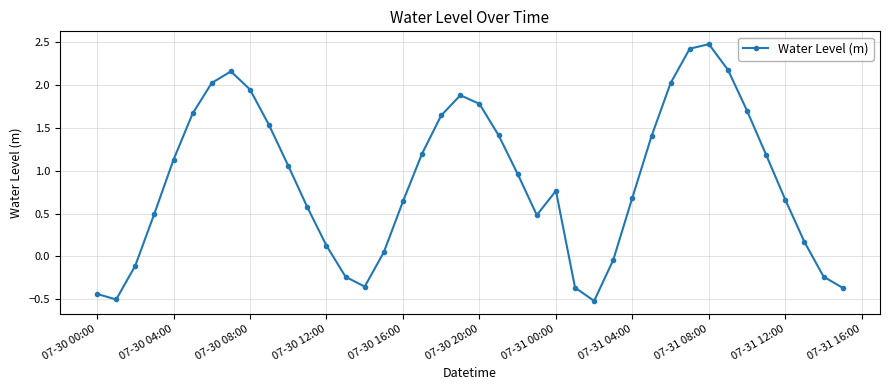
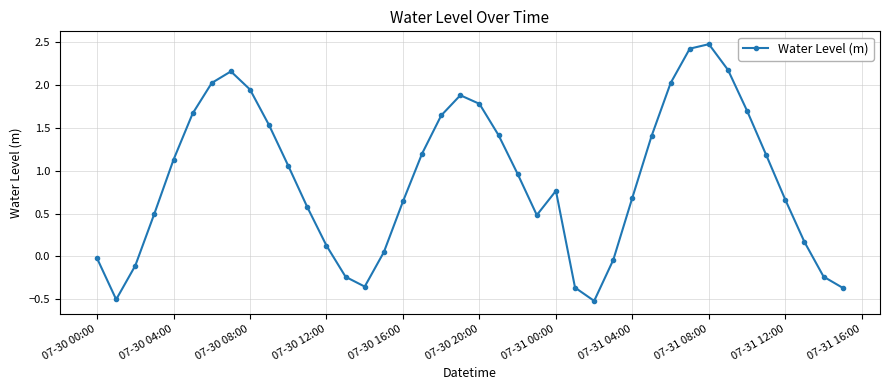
  {
-   "07-30 00:00": -0.4,
+   "07-30 00:00": 0.0,
    "07-30 04:00": 1.1,
    "07-30 08:00": 1.9,
    "07-30 12:00": 0.1,
    "07-30 16:00": 0.6,
    "07-30 20:00": 1.8,
    "07-31 00:00": 0.8,
    "07-31 04:00": 0.7,
    "07-31 08:00": 2.5,
    "07-31 12:00": 0.7
  }
